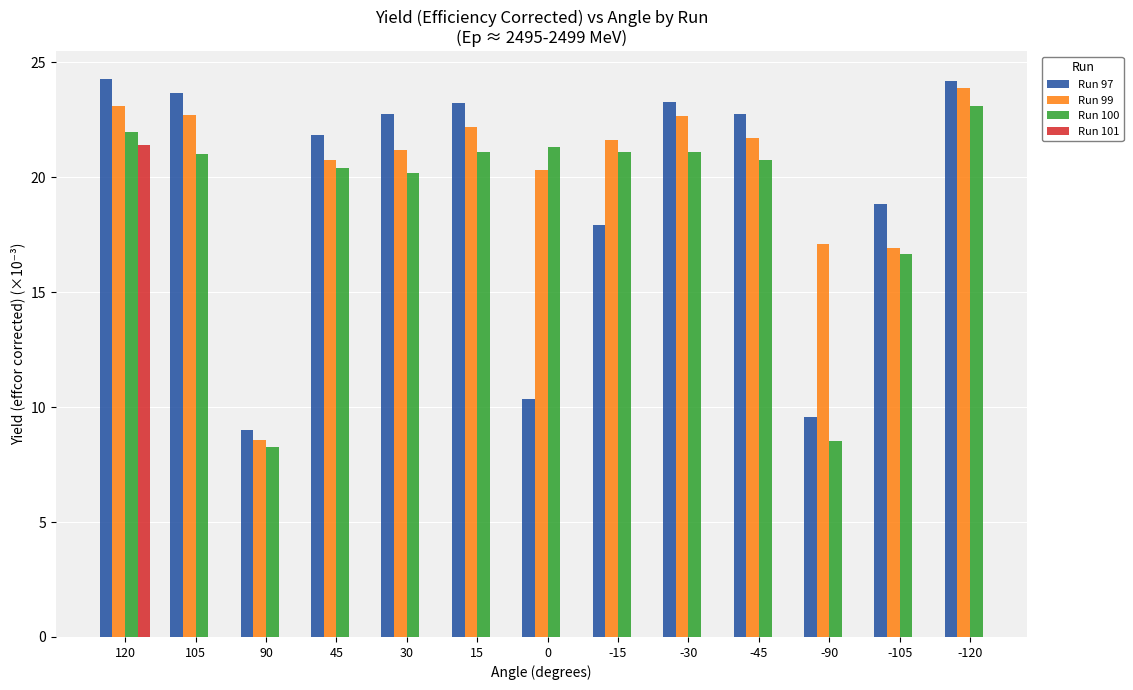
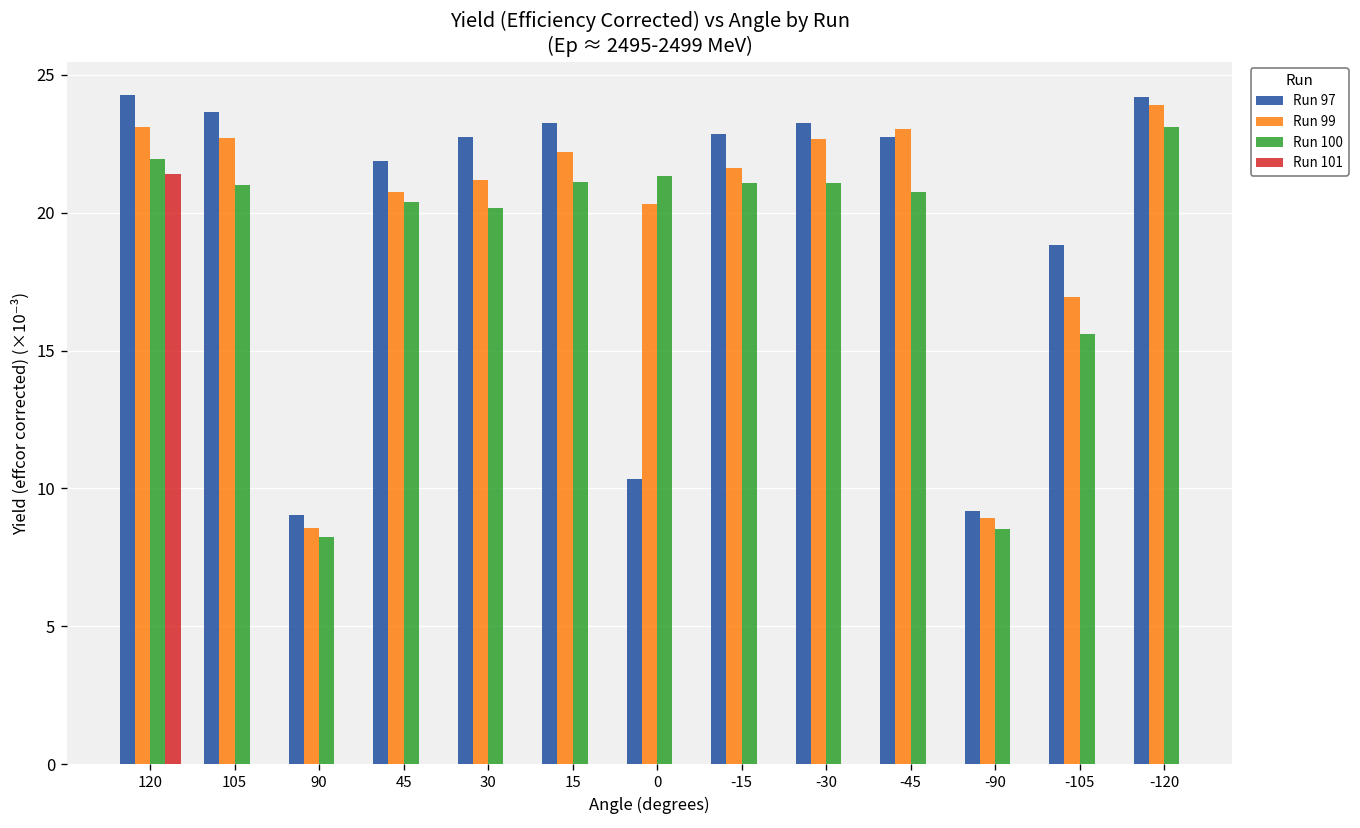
  {
    "Run 97": {
      "120": 24.3,
      "105": 23.7,
      "90": 9.0,
      "45": 21.9,
      "30": 22.7,
      "15": 23.2,
      "0": 10.4,
-     "-15": 17.9,
+     "-15": 22.8,
      "-30": 23.3,
      "-45": 22.7,
-     "-90": 9.6,
+     "-90": 9.2,
      "-105": 18.8,
      "-120": 24.2
    },
    "Run 99": {
      "120": 23.1,
      "105": 22.7,
      "90": 8.6,
      "45": 20.8,
      "30": 21.2,
      "15": 22.2,
      "0": 20.3,
      "-15": 21.6,
      "-30": 22.7,
-     "-45": 21.7,
-     "-90": 17.1,
+     "-45": 23.0,
+     "-90": 8.9,
      "-105": 16.9,
      "-120": 23.9
    },
    "Run 100": {
      "120": 22.0,
      "105": 21.0,
      "90": 8.2,
      "45": 20.4,
      "30": 20.2,
      "15": 21.1,
      "0": 21.3,
      "-15": 21.1,
      "-30": 21.1,
      "-45": 20.7,
      "-90": 8.5,
-     "-105": 16.7,
+     "-105": 15.6,
      "-120": 23.1
    }
  }
